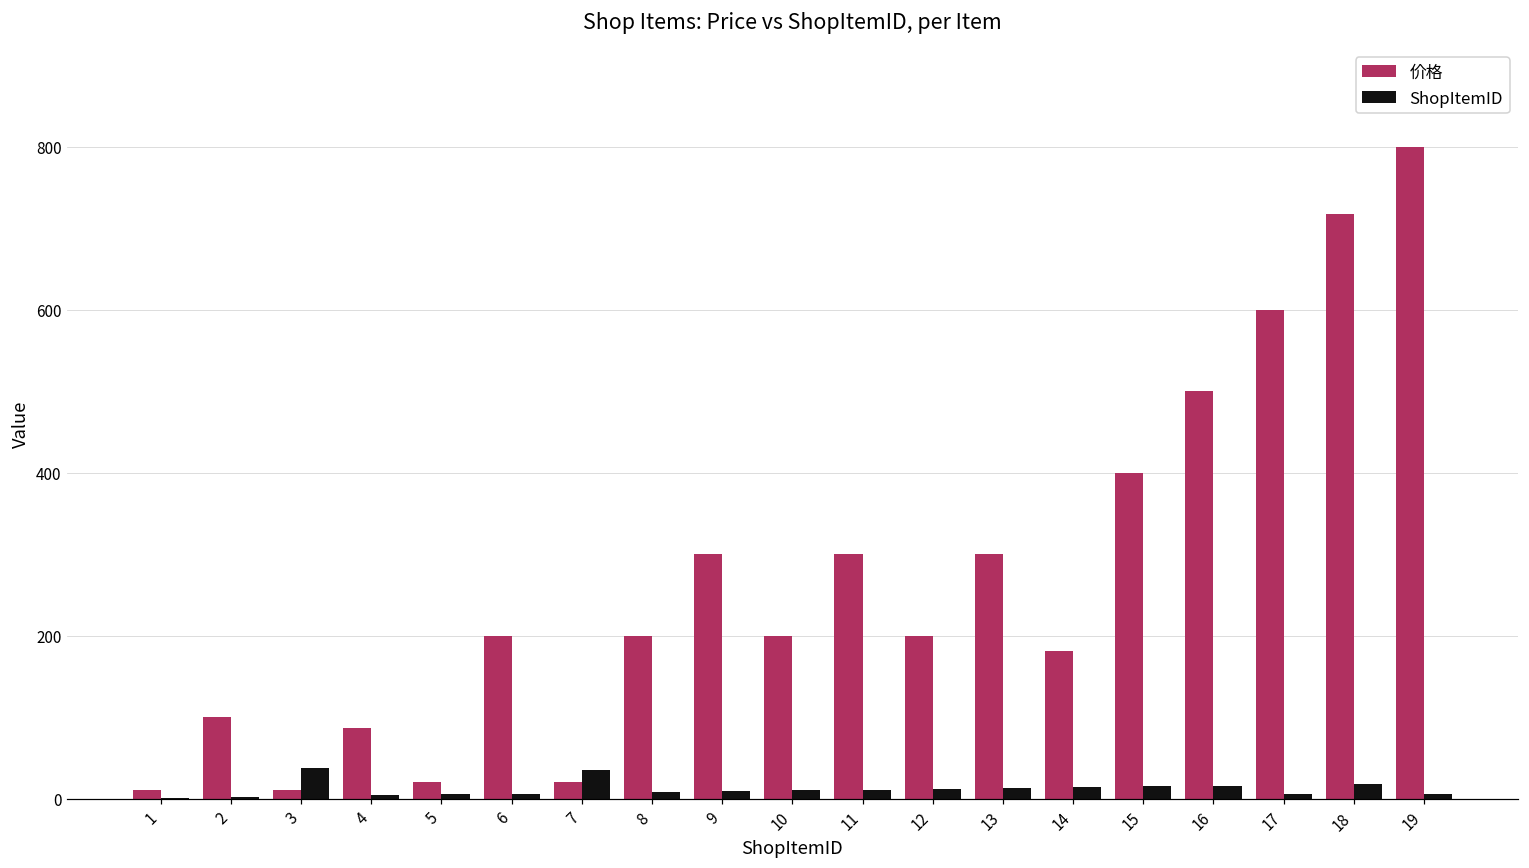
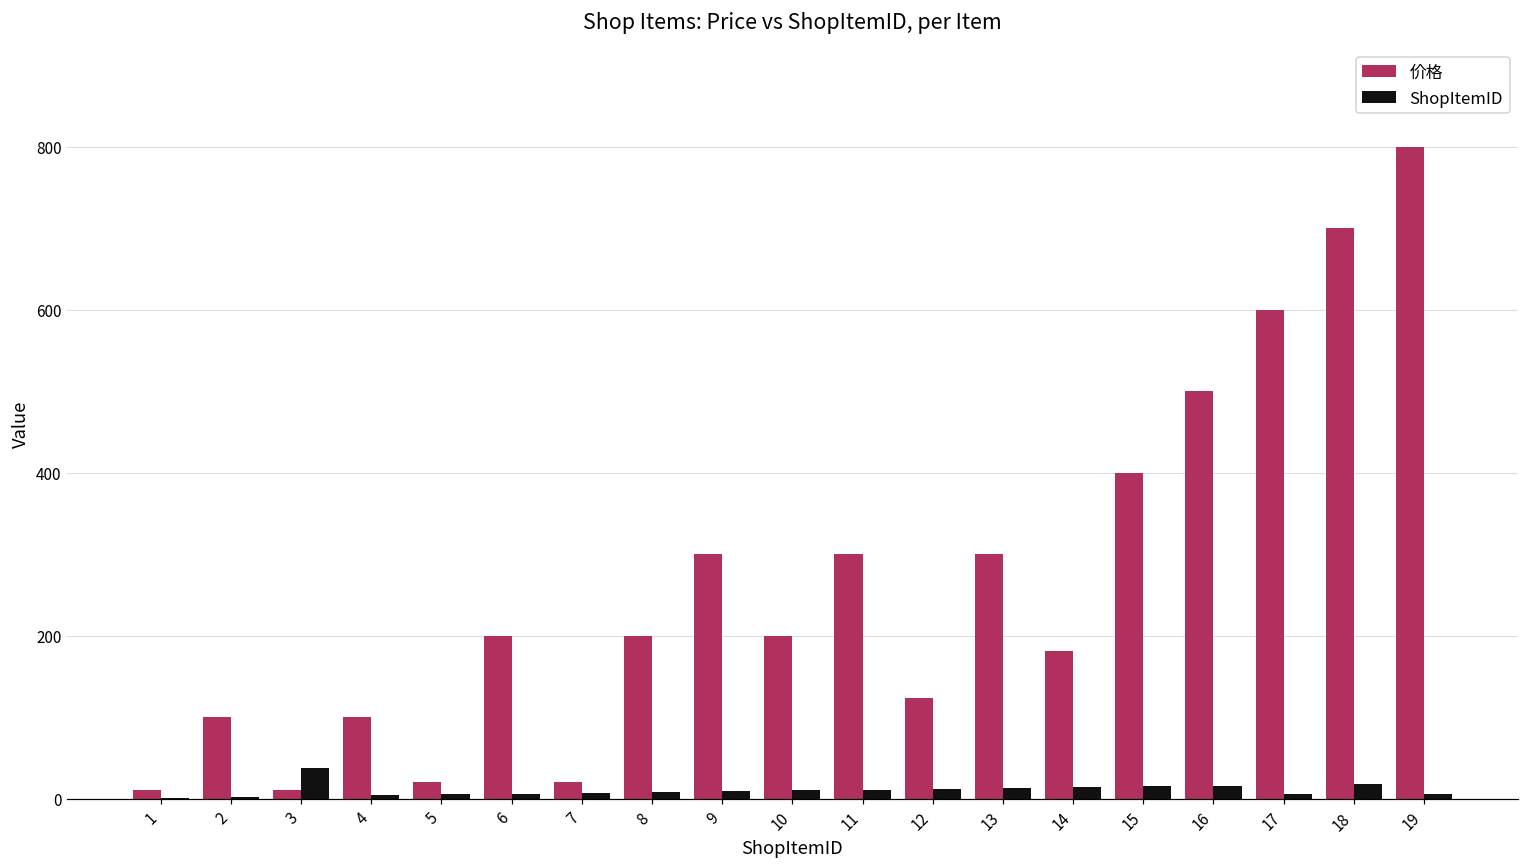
  {
    "价格": {
      "1": 10,
      "2": 100,
      "3": 10,
-     "4": 90,
+     "4": 100,
      "5": 20,
      "6": 200,
      "7": 20,
      "8": 200,
      "9": 300,
      "10": 200,
      "11": 300,
-     "12": 200,
+     "12": 120,
      "13": 300,
      "14": 180,
      "15": 400,
      "16": 500,
      "17": 600,
-     "18": 720,
+     "18": 700,
      "19": 800
    },
    "ShopItemID": {
      "3": 40,
      "4": 0,
      "5": 10,
      "6": 10,
-     "7": 40,
+     "7": 10,
      "8": 10,
      "9": 10,
      "10": 10,
      "11": 10,
      "12": 10,
      "13": 10,
      "14": 10,
      "15": 20,
      "16": 20,
      "17": 10,
      "18": 20,
      "19": 10
    }
  }
